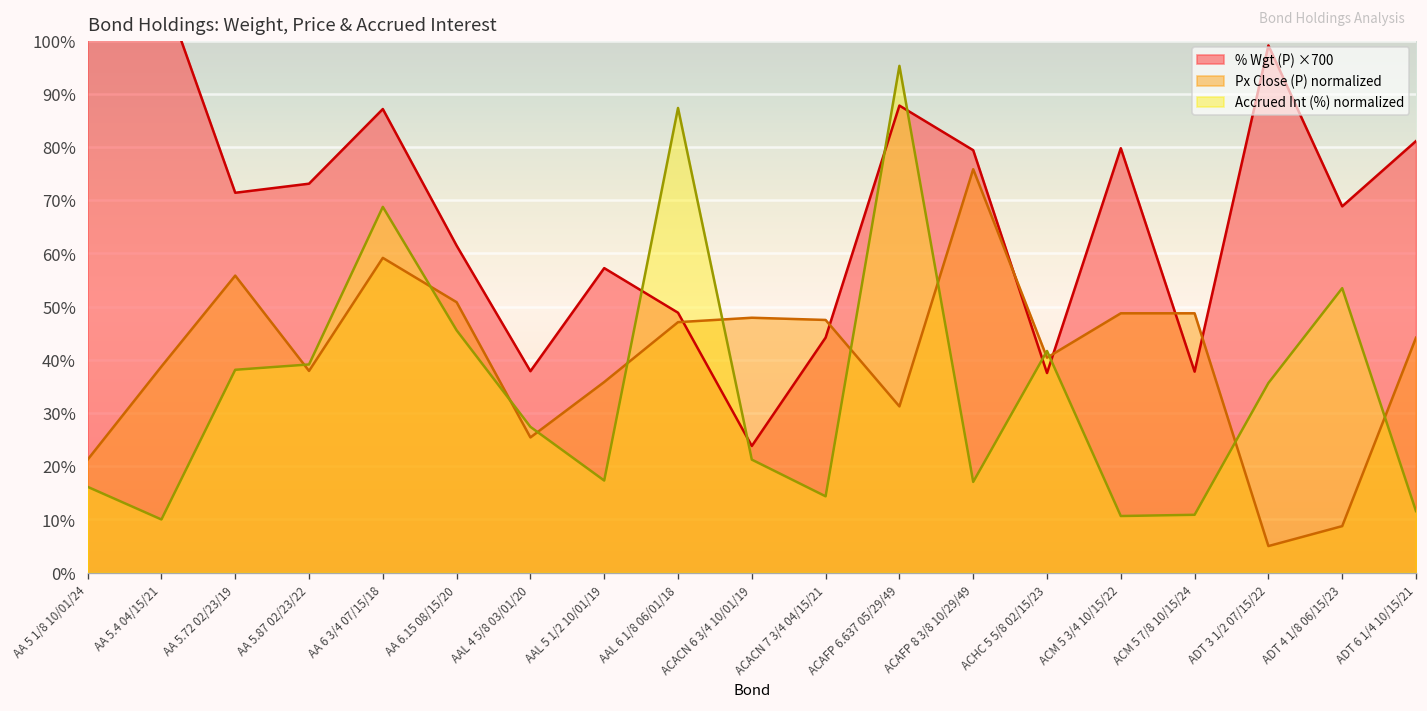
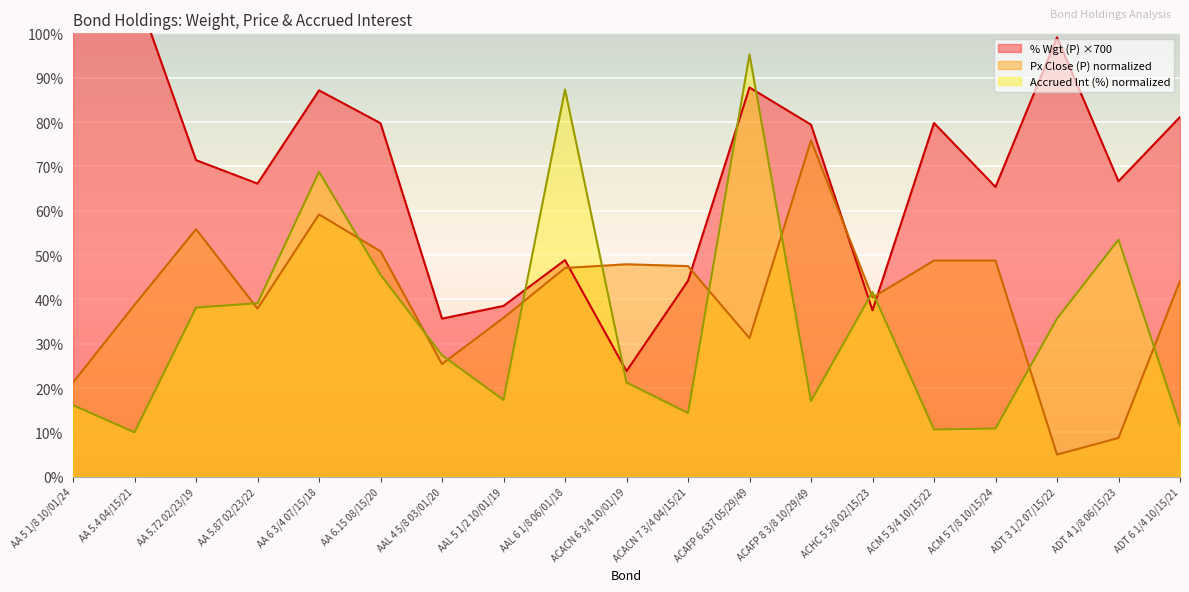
  {
    "% Wgt (P) ×700": {
      "AA 5.72 02/23/19": "71%",
-     "AA 5.87 02/23/22": "73%",
+     "AA 5.87 02/23/22": "66%",
      "AA 6 3/4 07/15/18": "87%",
-     "AA 6.15 08/15/20": "61%",
-     "AAL 4 5/8 03/01/20": "38%",
-     "AAL 5 1/2 10/01/19": "57%",
+     "AA 6.15 08/15/20": "80%",
+     "AAL 4 5/8 03/01/20": "36%",
+     "AAL 5 1/2 10/01/19": "39%",
      "AAL 6 1/8 06/01/18": "49%",
      "ACACN 6 3/4 10/01/19": "24%",
      "ACACN 7 3/4 04/15/21": "44%",
      "ACAFP 6.637 05/29/49": "88%",
      "ACAFP 8 3/8 10/29/49": "79%",
      "ACHC 5 5/8 02/15/23": "38%",
      "ACM 5 3/4 10/15/22": "80%",
-     "ACM 5 7/8 10/15/24": "38%",
+     "ACM 5 7/8 10/15/24": "65%",
      "ADT 3 1/2 07/15/22": "99%",
-     "ADT 4 1/8 06/15/23": "69%",
+     "ADT 4 1/8 06/15/23": "67%",
      "ADT 6 1/4 10/15/21": "81%"
    }
  }
